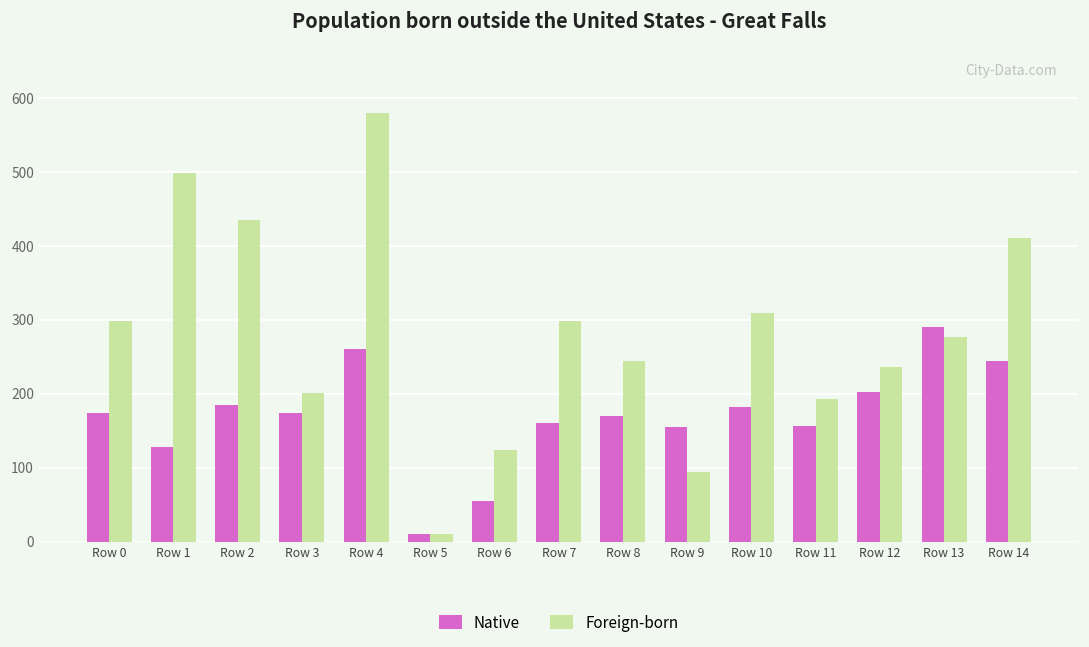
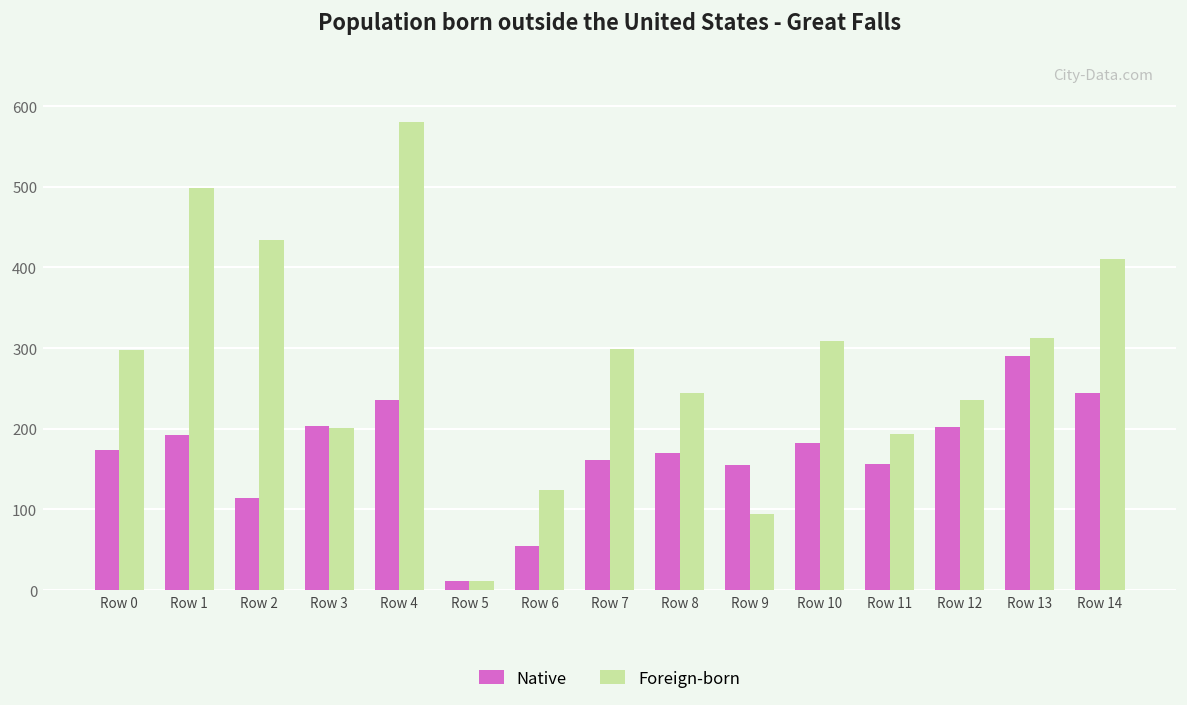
  {
    "Native": {
      "Row 0": 170,
-     "Row 1": 130,
-     "Row 2": 190,
-     "Row 3": 170,
-     "Row 4": 260,
+     "Row 1": 190,
+     "Row 2": 110,
+     "Row 3": 200,
+     "Row 4": 240,
      "Row 5": 10,
      "Row 6": 50,
      "Row 7": 160,
      "Row 8": 170,
      "Row 9": 150,
      "Row 10": 180,
      "Row 11": 160,
      "Row 12": 200,
      "Row 13": 290,
      "Row 14": 240
    },
    "Foreign-born": {
      "Row 0": 300,
      "Row 1": 500,
      "Row 2": 430,
      "Row 3": 200,
      "Row 4": 580,
      "Row 5": 10,
      "Row 6": 120,
      "Row 7": 300,
      "Row 8": 240,
      "Row 9": 90,
      "Row 10": 310,
      "Row 11": 190,
      "Row 12": 240,
-     "Row 13": 280,
+     "Row 13": 310,
      "Row 14": 410
    }
  }
